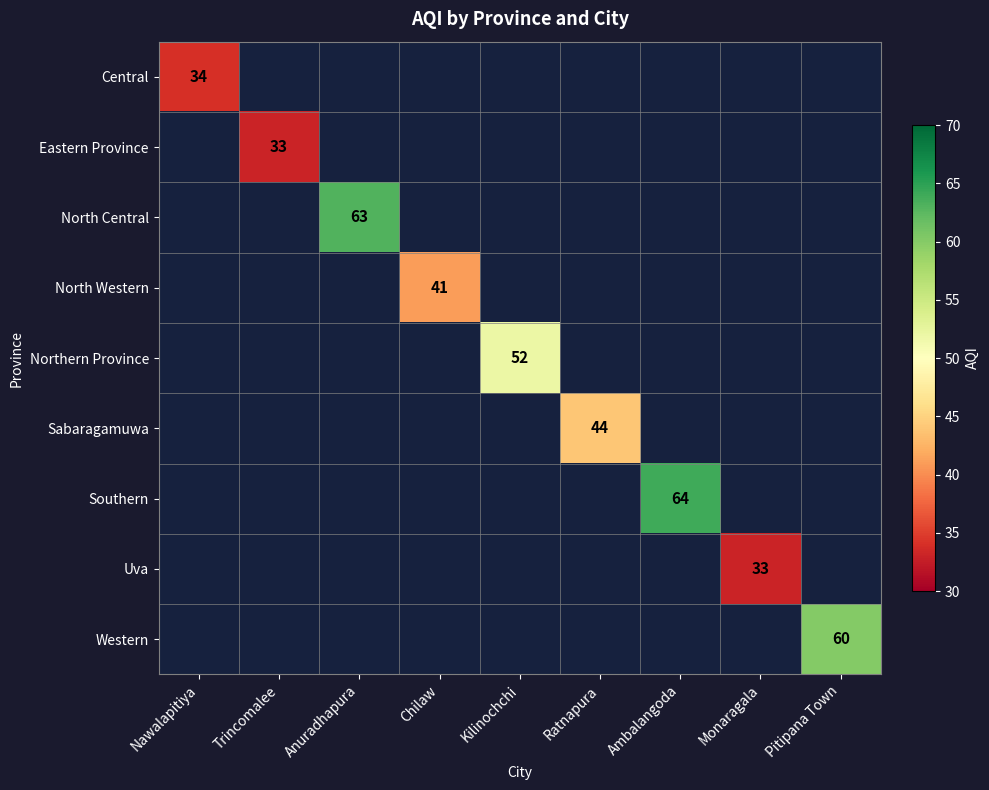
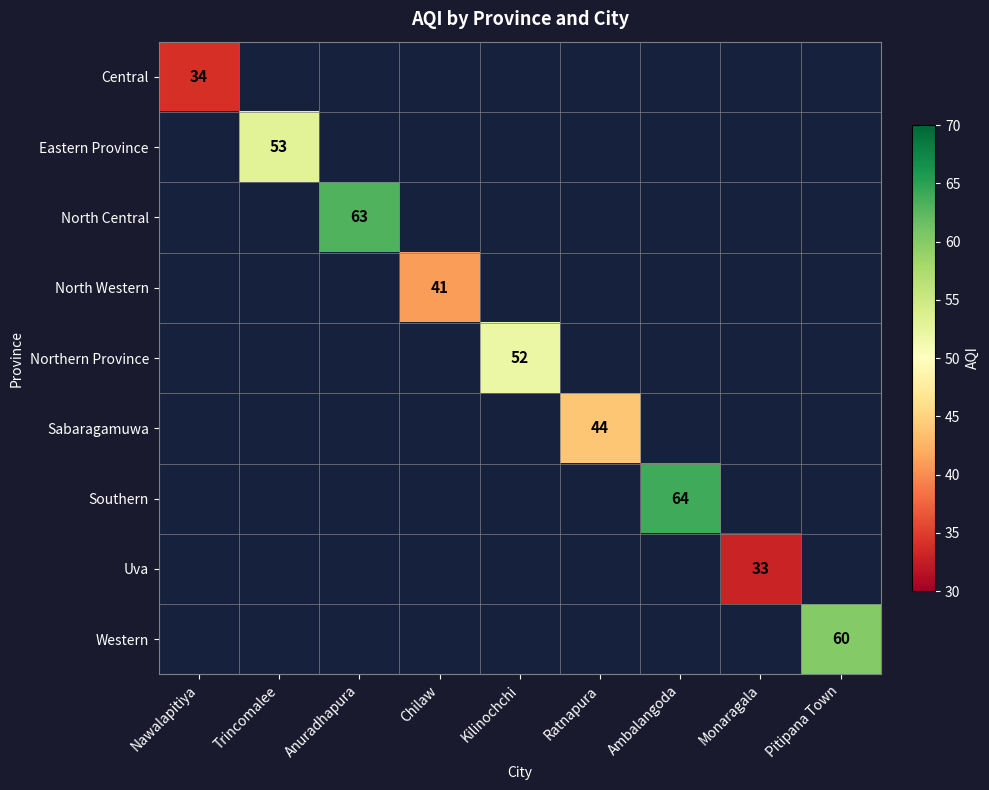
  {
    "Central": {
      "Nawalapitiya": 34
    },
    "Eastern Province": {
-     "Trincomalee": 33
+     "Trincomalee": 53
    },
    "North Central": {
      "Anuradhapura": 63
    },
    "North Western": {
      "Chilaw": 41
    },
    "Northern Province": {
      "Kilinochchi": 52
    },
    "Sabaragamuwa": {
      "Ratnapura": 44
    },
    "Southern": {
      "Ambalangoda": 64
    },
    "Uva": {
      "Monaragala": 33
    },
    "Western": {
      "Pitipana Town": 60
    }
  }
